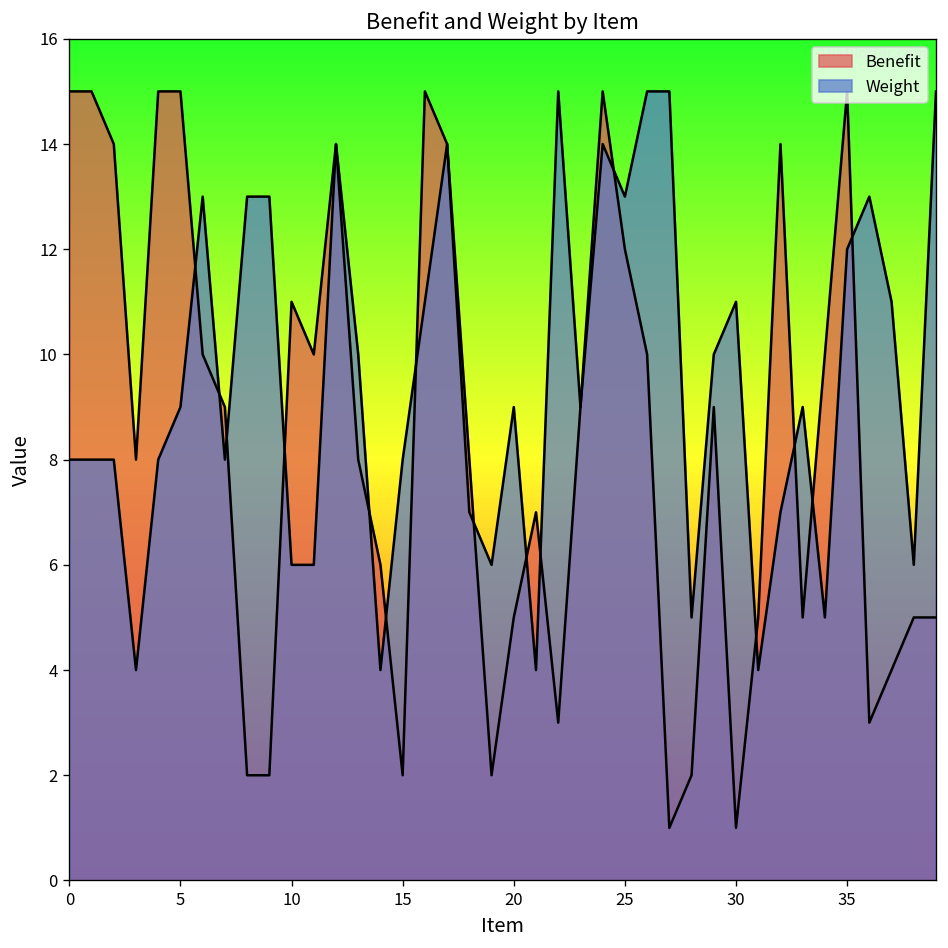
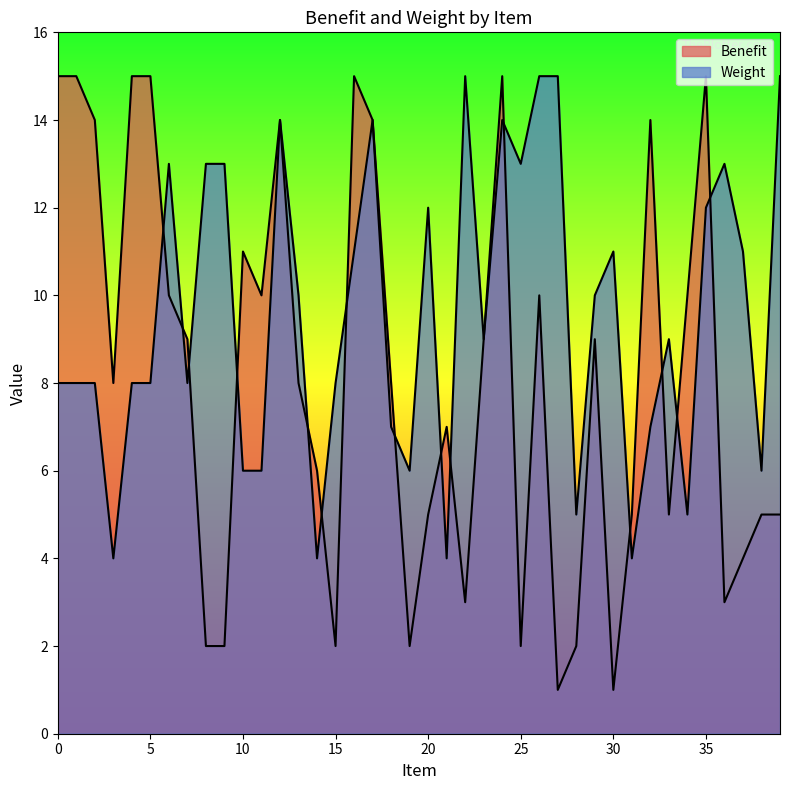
  {
    "Benefit": {
      "0": 15,
      "5": 15,
      "10": 11,
      "15": 2,
      "20": 5,
-     "25": 12,
+     "25": 2,
      "30": 1
    },
    "Weight": {
      "0": 8,
-     "5": 9,
+     "5": 8,
      "10": 6,
      "15": 8,
-     "20": 9,
+     "20": 12,
      "25": 13,
      "30": 11,
      "35": 12
    }
  }
